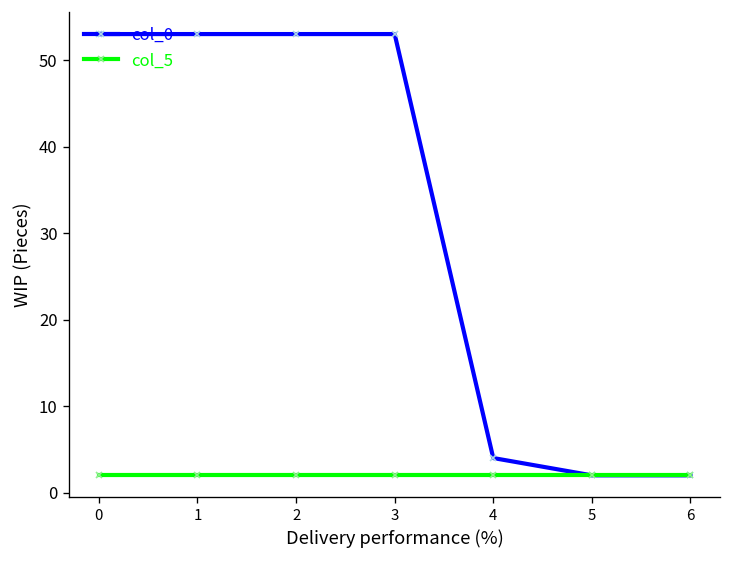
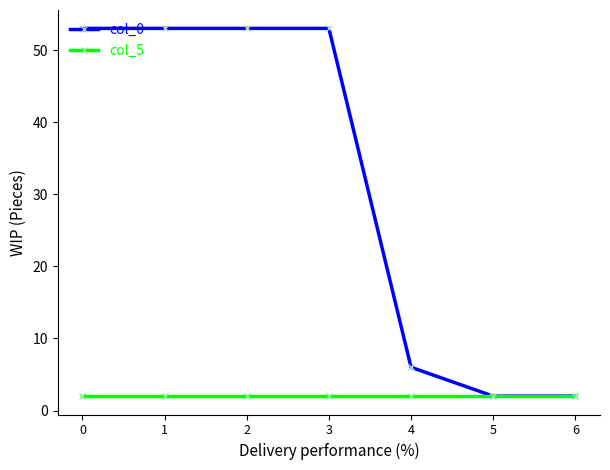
  {
    "col_0": {
      "0": 53,
      "1": 53,
      "2": 53,
      "3": 53,
-     "4": 4
+     "4": 6
    },
    "col_5": {
      "0": 2,
      "1": 2,
      "2": 2,
      "3": 2,
      "4": 2
    }
  }
